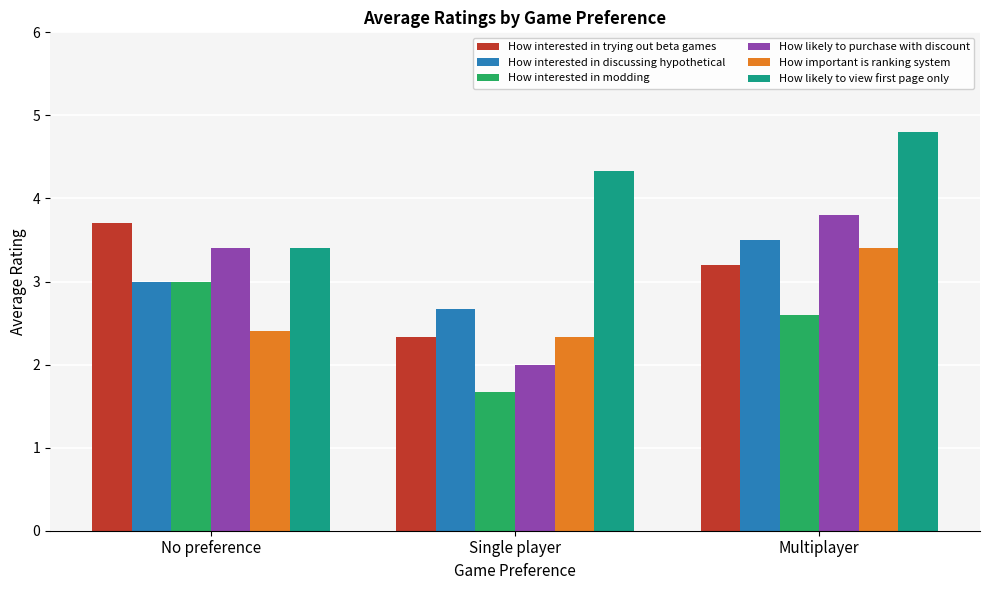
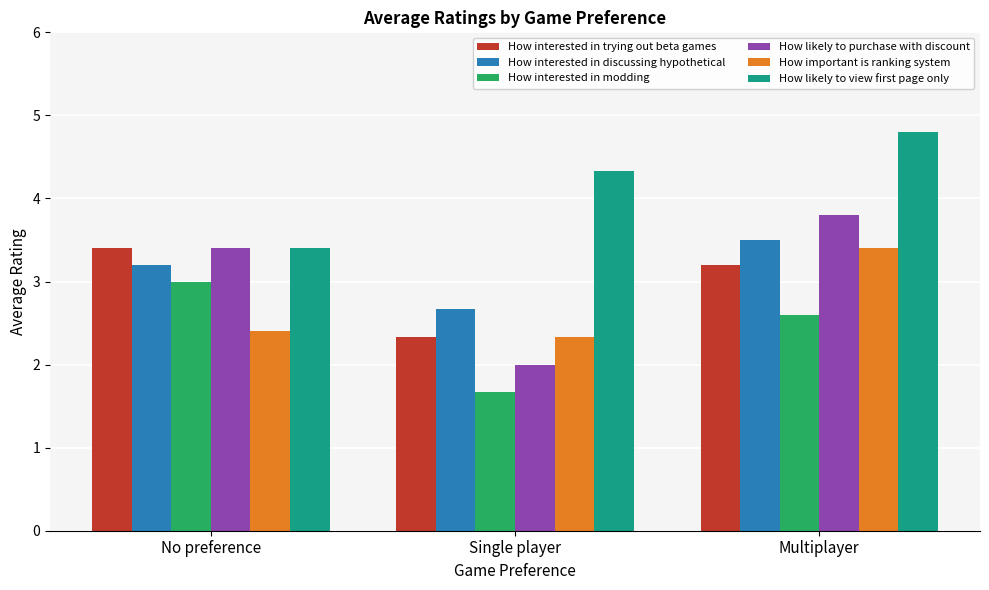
  {
    "How interested in trying out beta games": {
-     "No preference": 3.7,
+     "No preference": 3.4,
      "Single player": 2.3,
      "Multiplayer": 3.2
    },
    "How interested in discussing hypothetical": {
-     "No preference": 3.0,
+     "No preference": 3.2,
      "Single player": 2.7,
      "Multiplayer": 3.5
    },
    "How likely to purchase with discount": {
      "No preference": 3.4,
      "Single player": 2.0,
      "Multiplayer": 3.8
    },
    "How important is ranking system": {
      "No preference": 2.4,
      "Single player": 2.3,
      "Multiplayer": 3.4
    }
  }
